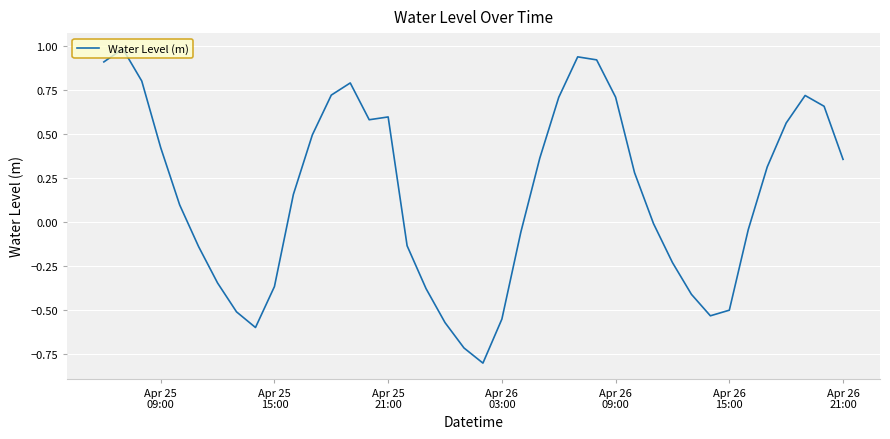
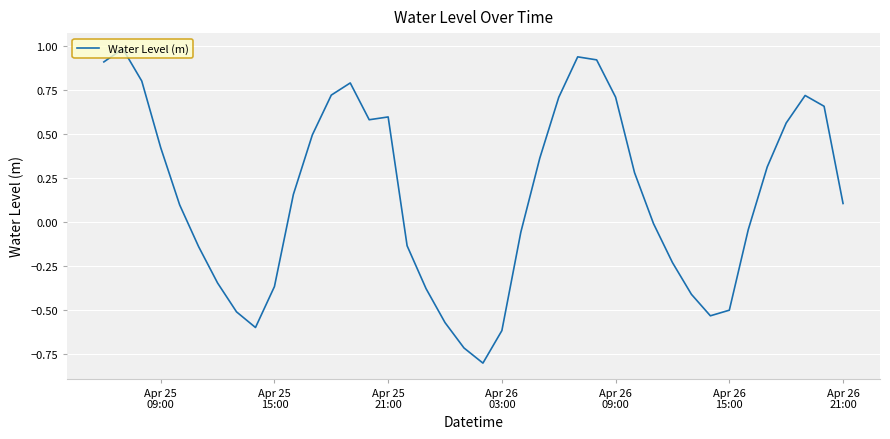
  {
    "Apr 25 09:00": 0.42,
    "Apr 25 15:00": -0.37,
    "Apr 25 21:00": 0.60,
-   "Apr 26 03:00": -0.55,
+   "Apr 26 03:00": -0.62,
    "Apr 26 09:00": 0.71,
    "Apr 26 15:00": -0.50,
-   "Apr 26 21:00": 0.36
+   "Apr 26 21:00": 0.11
  }
